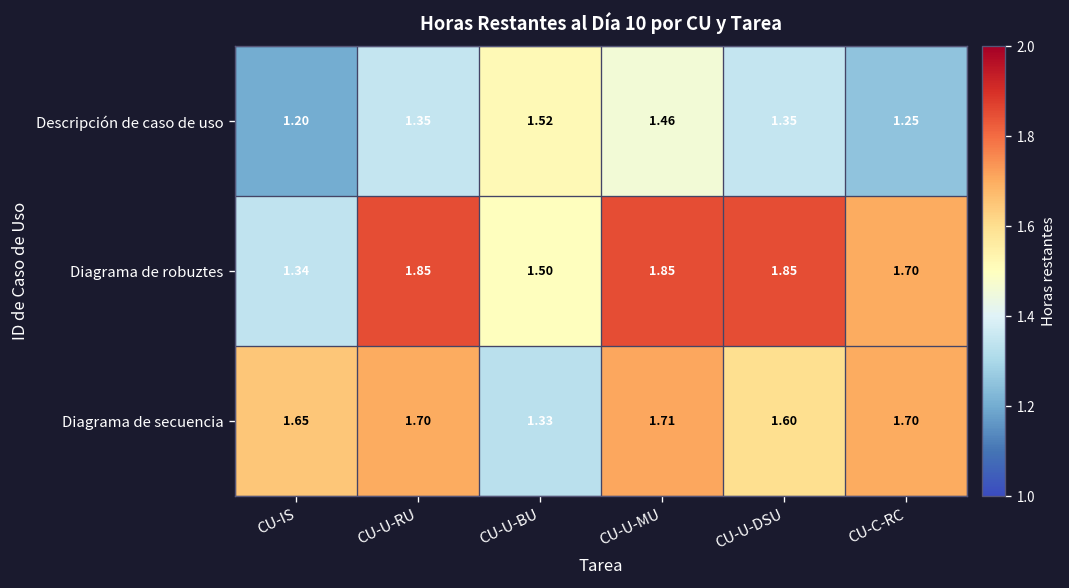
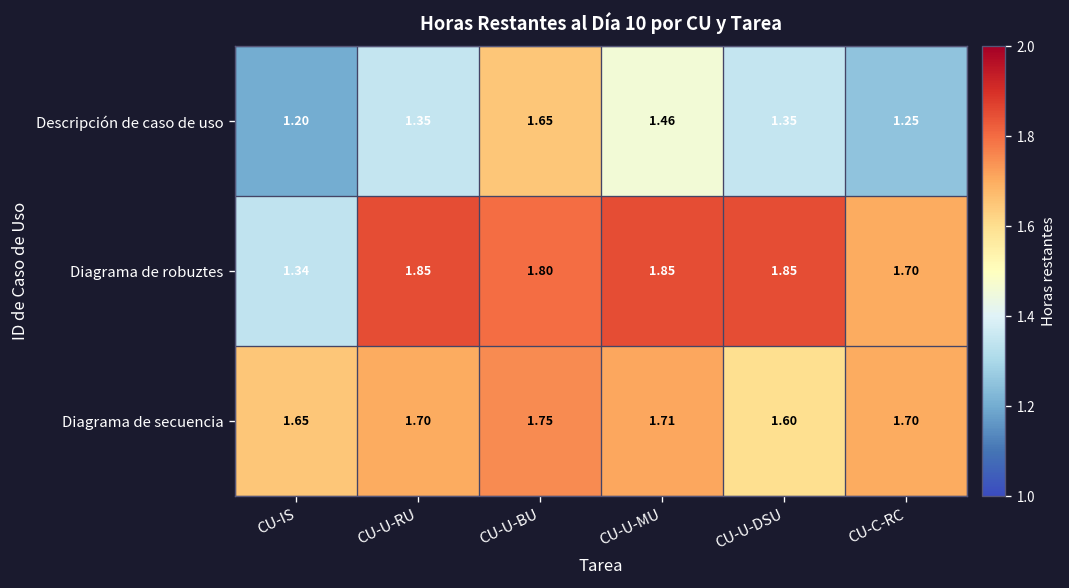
  {
    "Descripción de caso de uso": {
      "CU-IS": 1.20,
      "CU-U-RU": 1.35,
-     "CU-U-BU": 1.52,
+     "CU-U-BU": 1.65,
      "CU-U-MU": 1.46,
      "CU-U-DSU": 1.35,
      "CU-C-RC": 1.25
    },
    "Diagrama de robuztes": {
      "CU-IS": 1.34,
      "CU-U-RU": 1.85,
-     "CU-U-BU": 1.50,
+     "CU-U-BU": 1.80,
      "CU-U-MU": 1.85,
      "CU-U-DSU": 1.85,
      "CU-C-RC": 1.70
    },
    "Diagrama de secuencia": {
      "CU-IS": 1.65,
      "CU-U-RU": 1.70,
-     "CU-U-BU": 1.33,
+     "CU-U-BU": 1.75,
      "CU-U-MU": 1.71,
      "CU-U-DSU": 1.60,
      "CU-C-RC": 1.70
    }
  }
